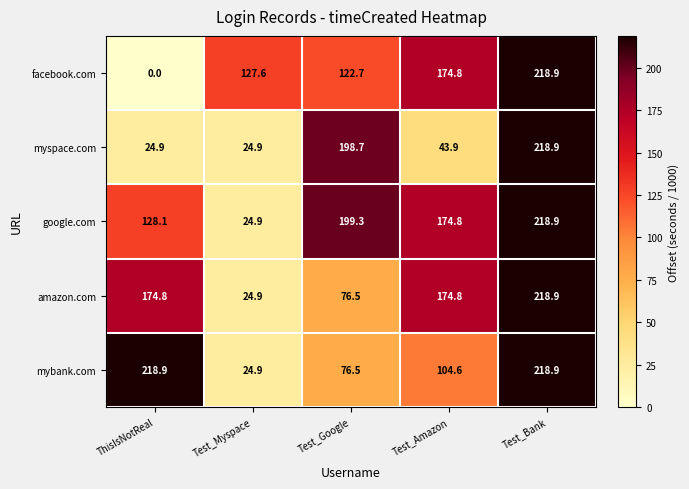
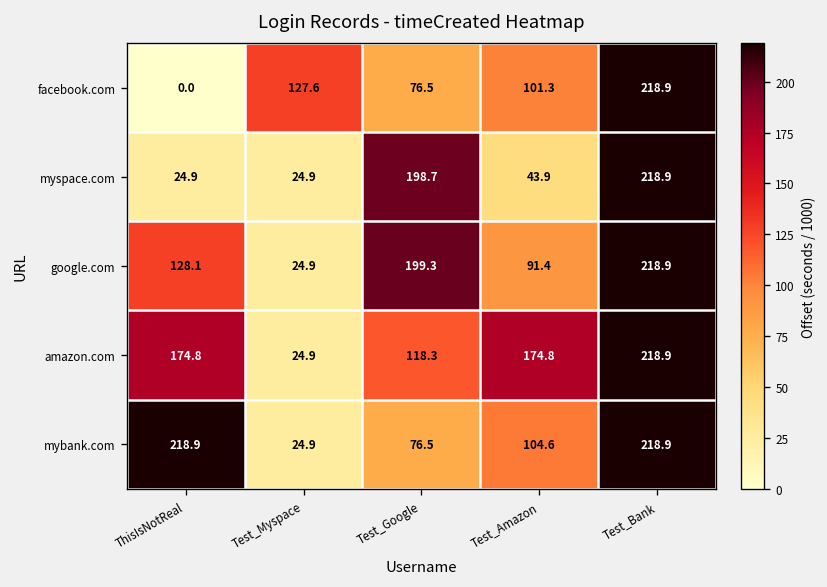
  {
    "facebook.com": {
      "ThisIsNotReal": 0.0,
      "Test_Myspace": 127.6,
-     "Test_Google": 122.7,
-     "Test_Amazon": 174.8,
+     "Test_Google": 76.5,
+     "Test_Amazon": 101.3,
      "Test_Bank": 218.9
    },
    "myspace.com": {
      "ThisIsNotReal": 24.9,
      "Test_Myspace": 24.9,
      "Test_Google": 198.7,
      "Test_Amazon": 43.9,
      "Test_Bank": 218.9
    },
    "google.com": {
      "ThisIsNotReal": 128.1,
      "Test_Myspace": 24.9,
      "Test_Google": 199.3,
-     "Test_Amazon": 174.8,
+     "Test_Amazon": 91.4,
      "Test_Bank": 218.9
    },
    "amazon.com": {
      "ThisIsNotReal": 174.8,
      "Test_Myspace": 24.9,
-     "Test_Google": 76.5,
+     "Test_Google": 118.3,
      "Test_Amazon": 174.8,
      "Test_Bank": 218.9
    },
    "mybank.com": {
      "ThisIsNotReal": 218.9,
      "Test_Myspace": 24.9,
      "Test_Google": 76.5,
      "Test_Amazon": 104.6,
      "Test_Bank": 218.9
    }
  }
